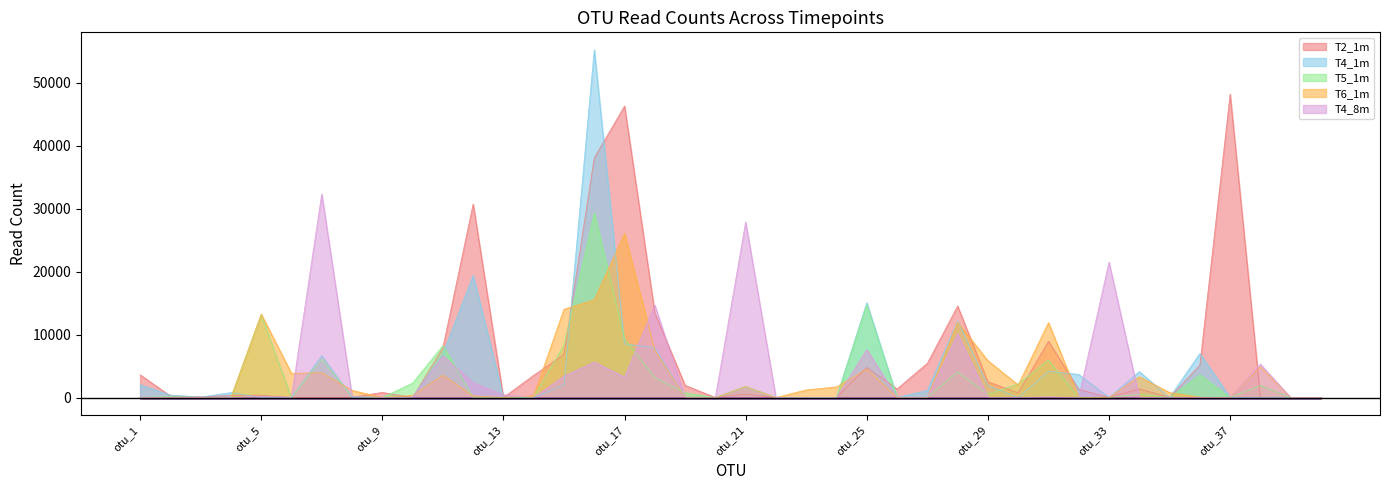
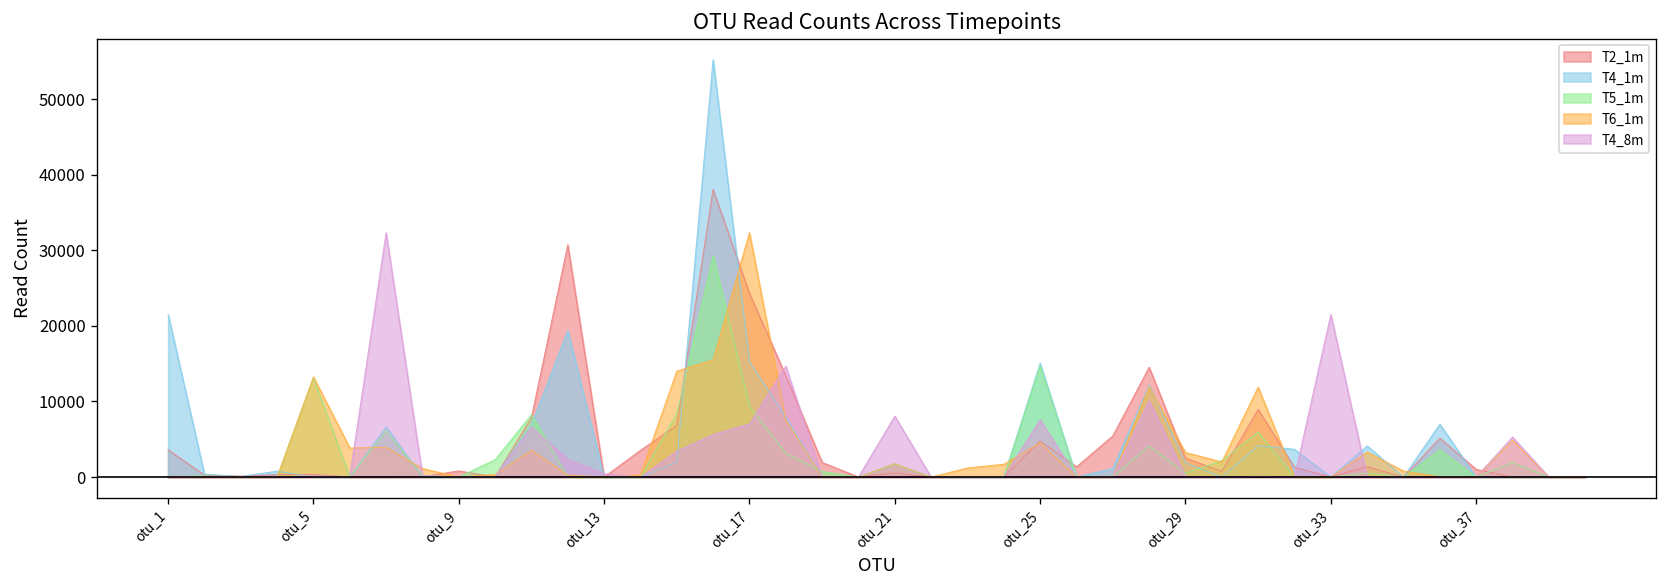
  {
    "T2_1m": {
      "otu_1": 4000,
      "otu_9": 1000,
-     "otu_17": 46000,
+     "otu_17": 24000,
      "otu_21": 1000,
      "otu_29": 2000,
-     "otu_37": 48000
+     "otu_37": 1000
    },
    "T4_1m": {
-     "otu_1": 2000,
-     "otu_17": 9000,
+     "otu_1": 22000,
+     "otu_17": 15000,
      "otu_29": 2000
    },
    "T5_1m": {
      "otu_17": 9000,
      "otu_29": 1000
    },
    "T6_1m": {
-     "otu_17": 26000,
-     "otu_29": 6000
+     "otu_17": 32000,
+     "otu_29": 3000
    },
    "T4_8m": {
      "otu_13": 0,
-     "otu_17": 3000,
-     "otu_21": 28000,
+     "otu_17": 7000,
+     "otu_21": 8000,
      "otu_25": 8000,
      "otu_33": 22000
    }
  }
